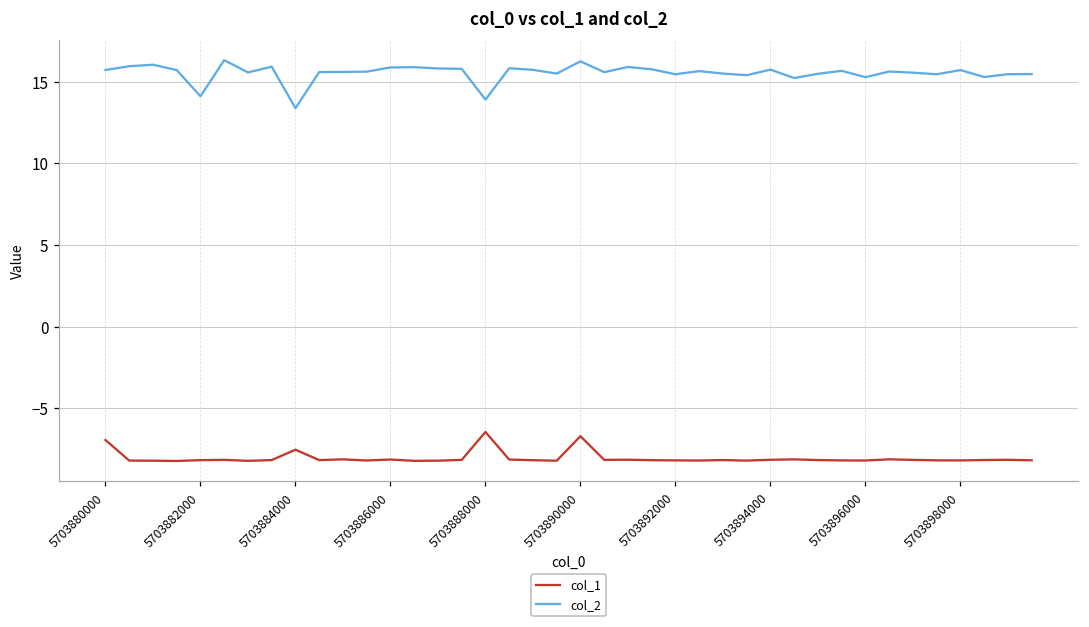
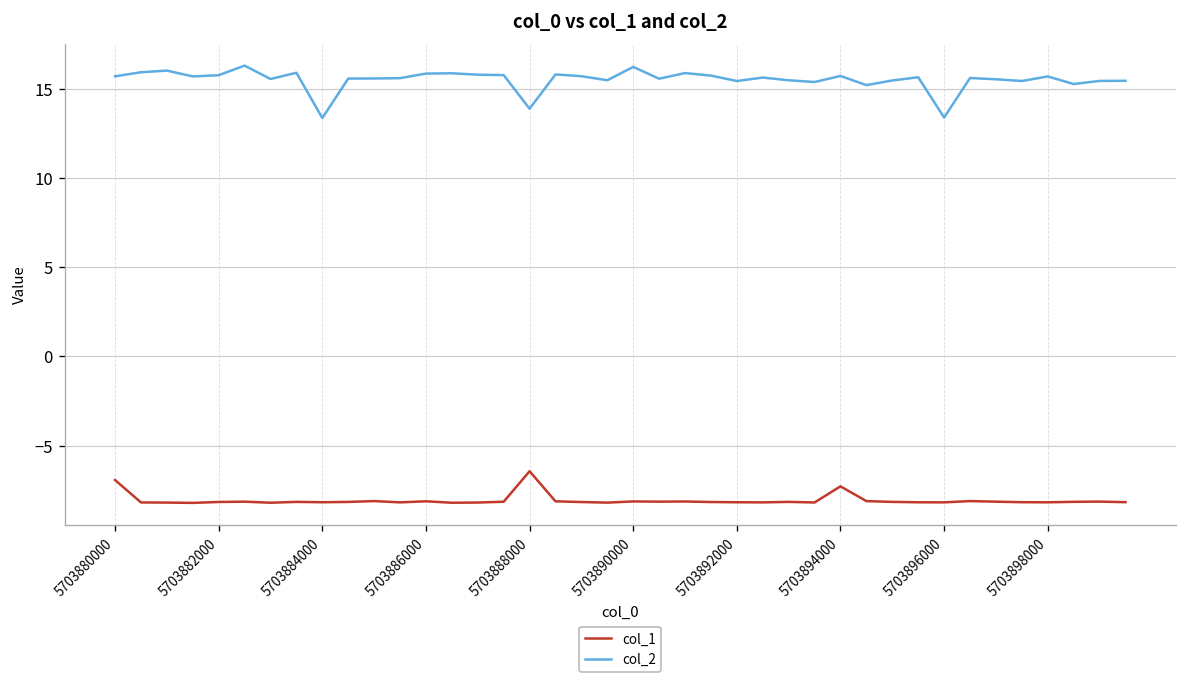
  {
    "col_1": {
      "5703880000": -6.9,
      "5703882000": -8.2,
-     "5703884000": -7.5,
+     "5703884000": -8.2,
      "5703886000": -8.1,
      "5703888000": -6.4,
-     "5703890000": -6.7,
+     "5703890000": -8.1,
      "5703892000": -8.2,
-     "5703894000": -8.1,
+     "5703894000": -7.3,
      "5703896000": -8.2,
      "5703898000": -8.2
    },
    "col_2": {
      "5703880000": 15.7,
-     "5703882000": 14.1,
+     "5703882000": 15.8,
      "5703884000": 13.4,
      "5703886000": 15.9,
      "5703888000": 13.9,
      "5703890000": 16.2,
      "5703892000": 15.5,
      "5703894000": 15.7,
-     "5703896000": 15.3,
+     "5703896000": 13.4,
      "5703898000": 15.7
    }
  }
